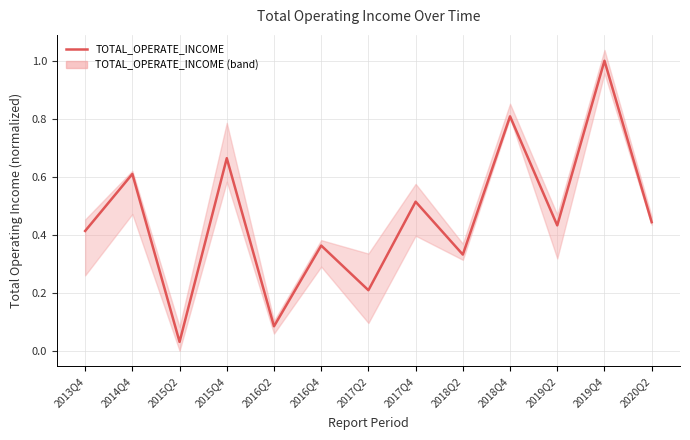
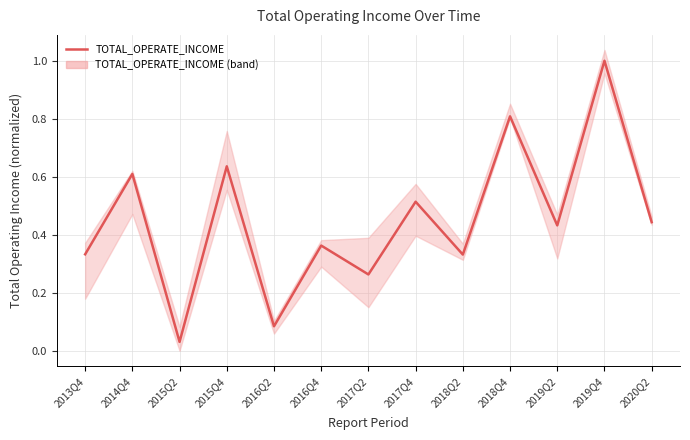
  {
    "TOTAL_OPERATE_INCOME": {
-     "2013Q4": 0.41,
+     "2013Q4": 0.33,
      "2014Q4": 0.61,
      "2015Q2": 0.03,
-     "2015Q4": 0.66,
+     "2015Q4": 0.64,
      "2016Q2": 0.08,
      "2016Q4": 0.36,
-     "2017Q2": 0.21,
+     "2017Q2": 0.26,
      "2017Q4": 0.51,
      "2018Q2": 0.33,
      "2018Q4": 0.81,
      "2019Q2": 0.43,
      "2019Q4": 1.00,
      "2020Q2": 0.44
    },
    "TOTAL_OPERATE_INCOME (band)": {
      "2015Q2": 0.08
    }
  }
